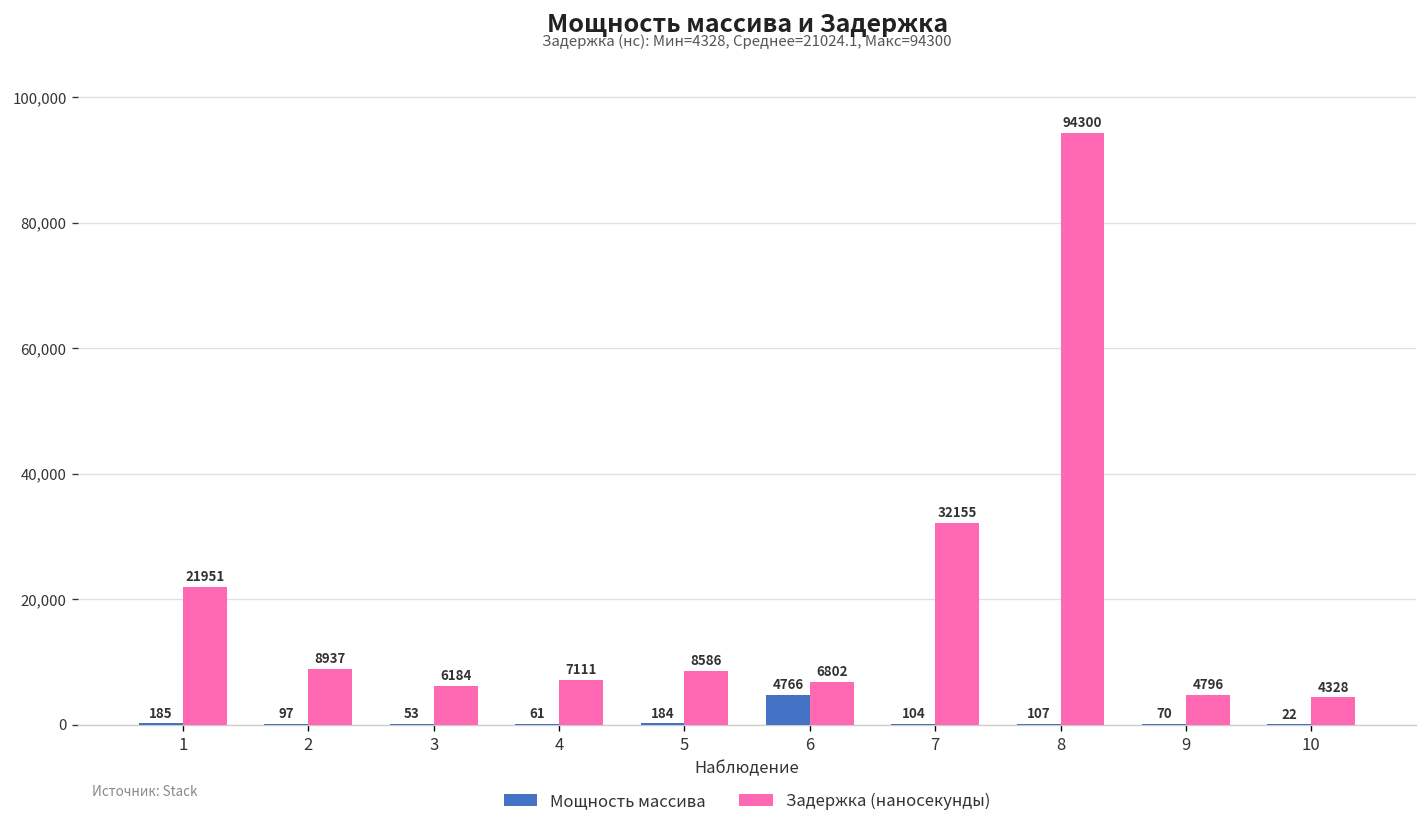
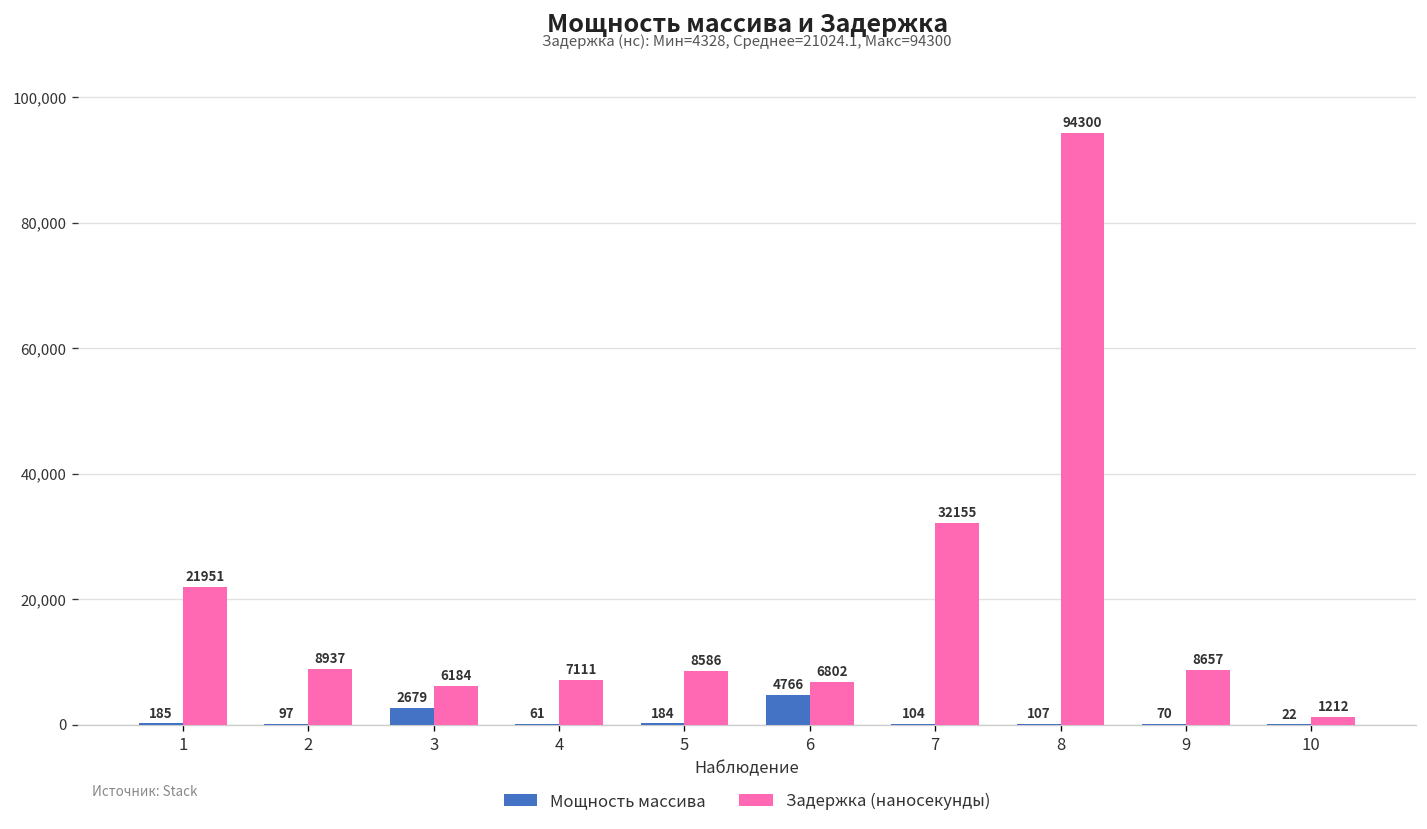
  {
    "Мощность массива": {
      "1": 185,
      "2": 97,
-     "3": 53,
+     "3": 2679,
      "4": 61,
      "5": 184,
      "6": 4766,
      "7": 104,
      "8": 107,
      "9": 70,
      "10": 22
    },
    "Задержка (наносекунды)": {
      "1": 21951,
      "2": 8937,
      "3": 6184,
      "4": 7111,
      "5": 8586,
      "6": 6802,
      "7": 32155,
      "8": 94300,
-     "9": 4796,
-     "10": 4328
+     "9": 8657,
+     "10": 1212
    }
  }
